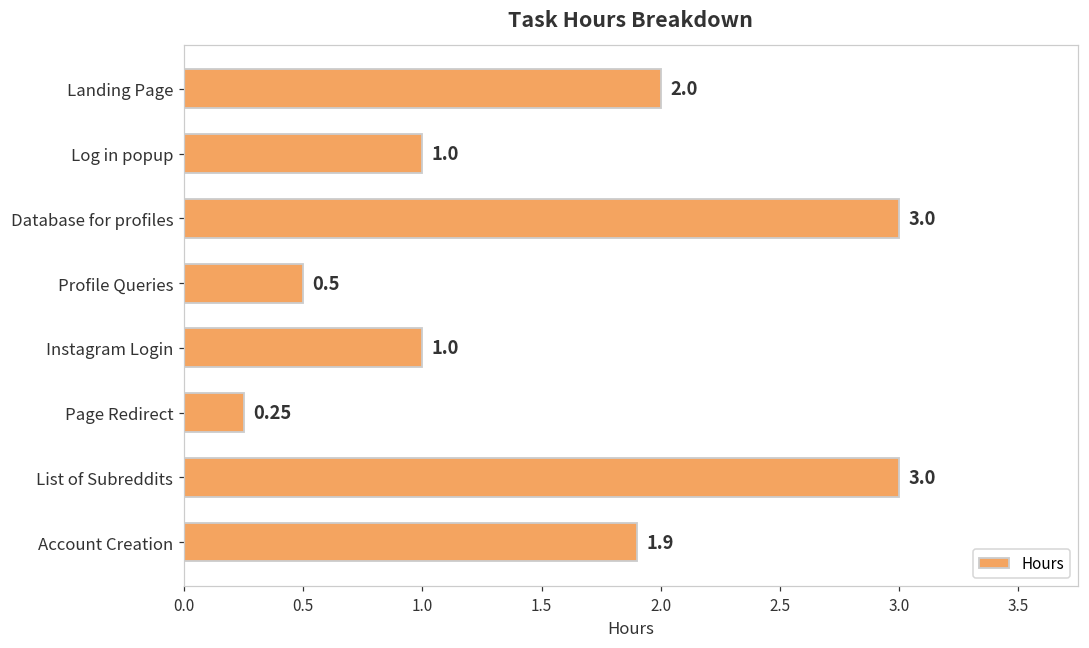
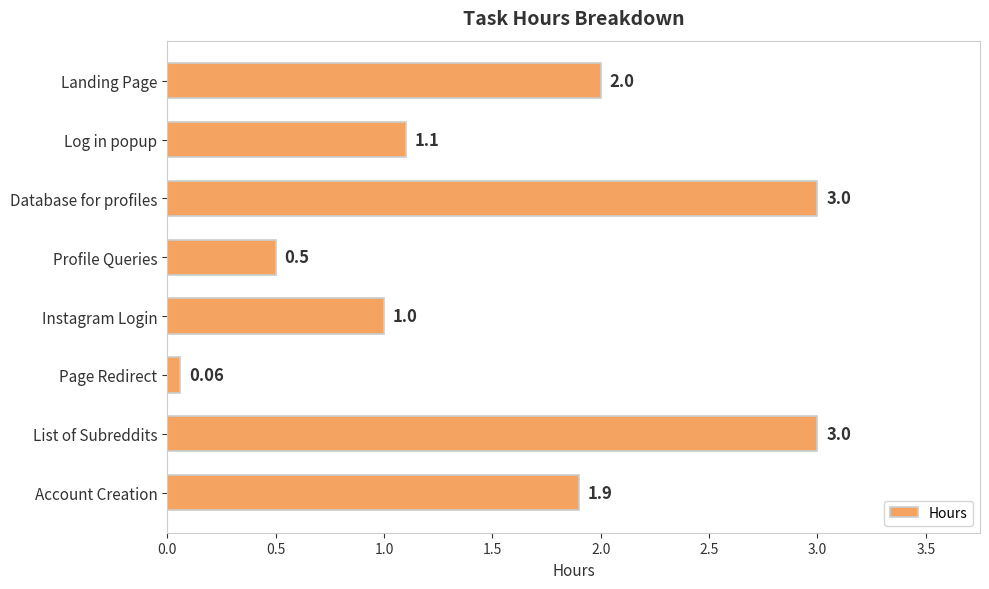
  {
    "Landing Page": 2.0,
-   "Log in popup": 1.0,
+   "Log in popup": 1.1,
    "Database for profiles": 3.0,
    "Profile Queries": 0.5,
    "Instagram Login": 1.0,
-   "Page Redirect": 0.25,
+   "Page Redirect": 0.06,
    "List of Subreddits": 3.0,
    "Account Creation": 1.9
  }
